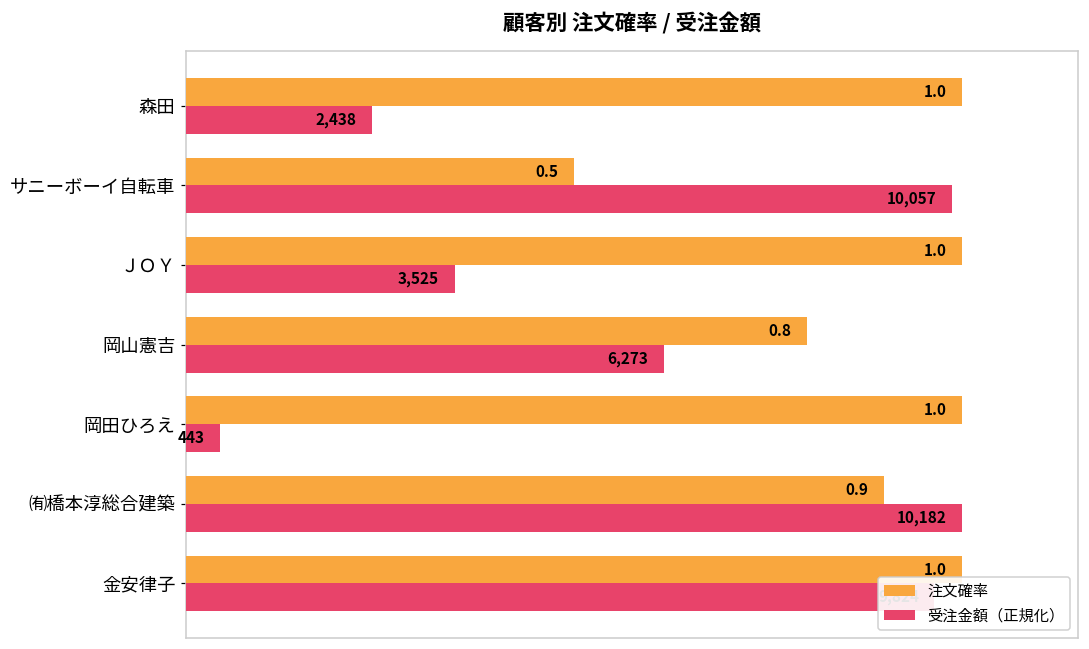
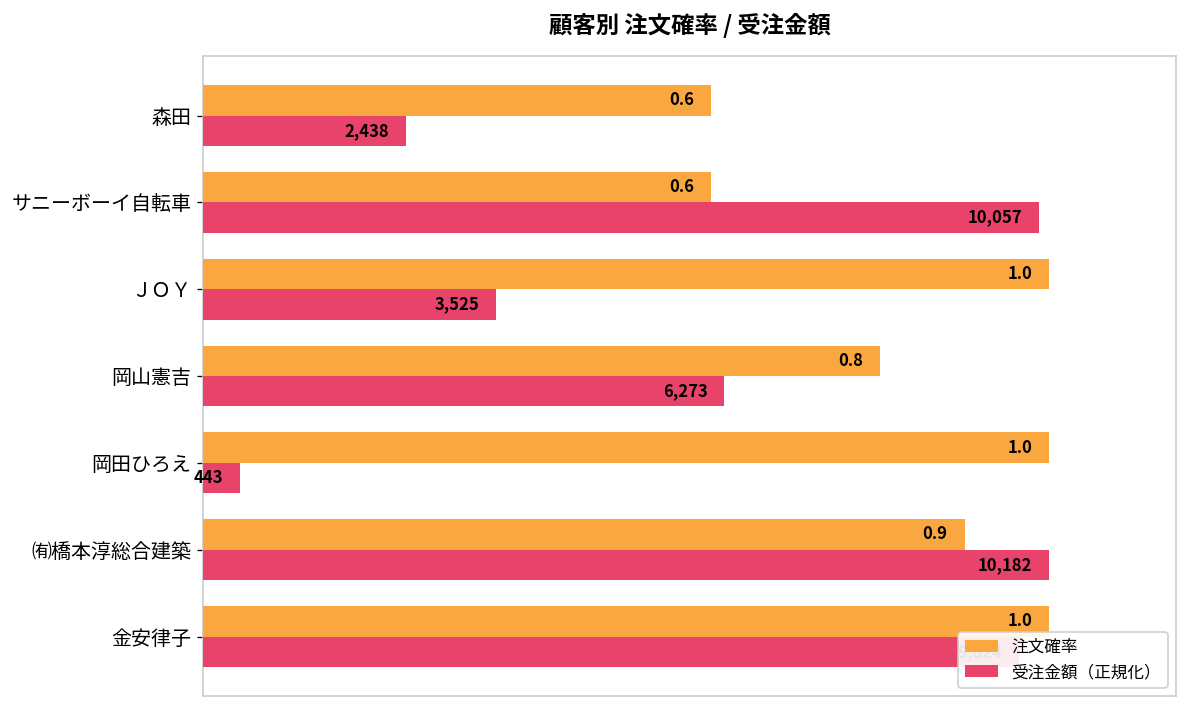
  {
    "注文確率": {
-     "森田": 1.0,
-     "サニーボーイ自転車": 0.5,
+     "森田": 0.6,
+     "サニーボーイ自転車": 0.6,
      "ＪＯＹ": 1.0,
      "岡山憲吉": 0.8,
      "岡田ひろえ": 1.0,
      "㈲橋本淳総合建築": 0.9,
      "金安律子": 1.0
    }
  }
